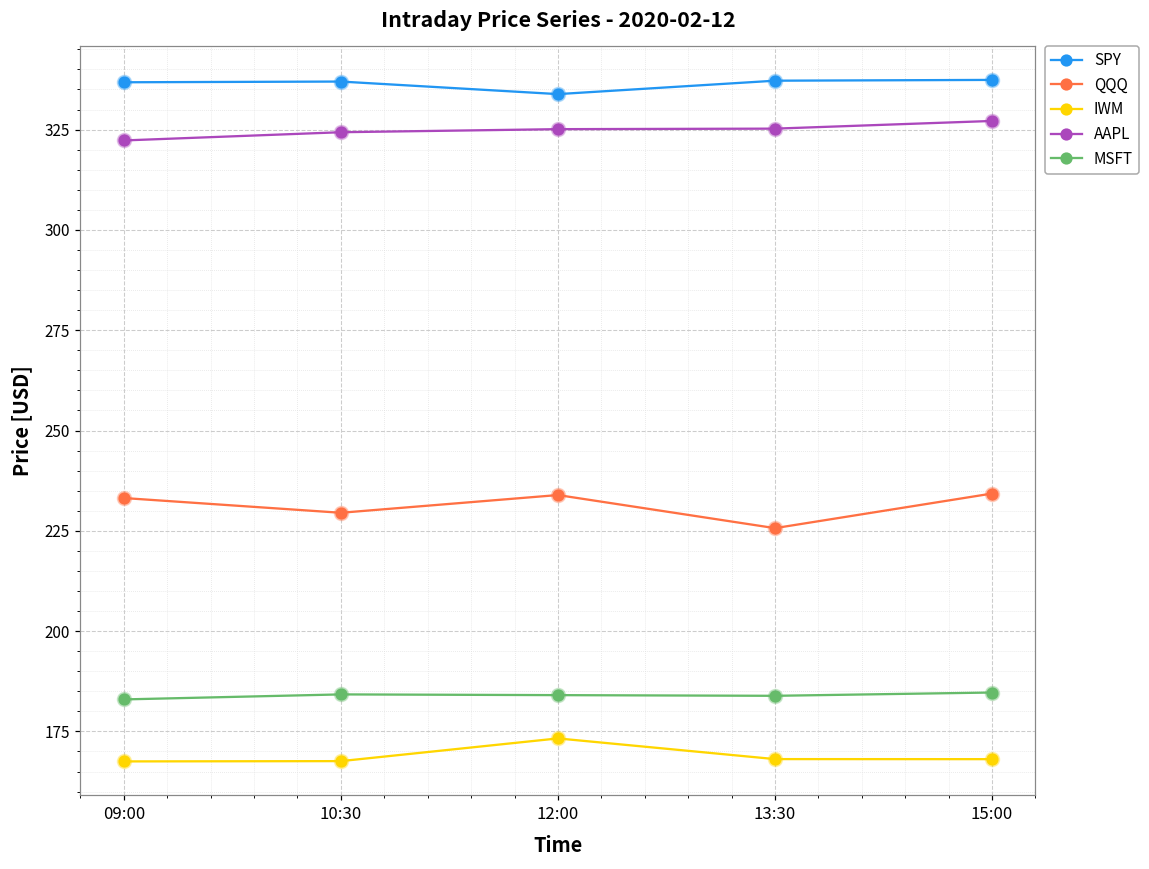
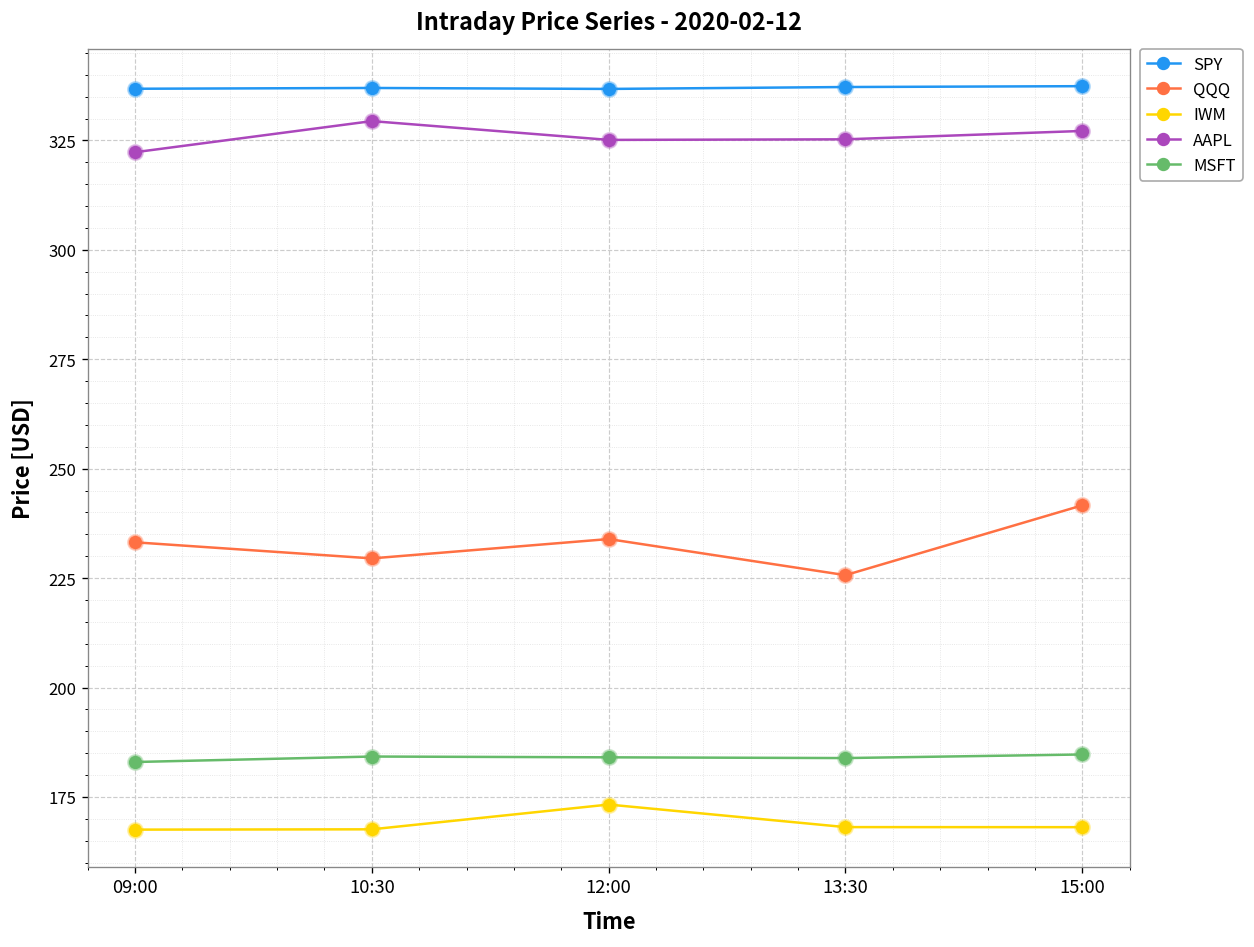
  {
    "SPY": {
      "09:00": 337,
      "10:30": 337,
-     "12:00": 334,
+     "12:00": 337,
      "13:30": 337,
      "15:00": 337
    },
    "QQQ": {
      "09:00": 233,
      "10:30": 230,
      "12:00": 234,
      "13:30": 226,
-     "15:00": 234
+     "15:00": 242
    },
    "IWM": {
      "09:00": 168,
      "10:30": 168,
      "12:00": 173,
      "13:30": 168,
      "15:00": 168
    },
    "AAPL": {
      "09:00": 322,
-     "10:30": 324,
+     "10:30": 329,
      "12:00": 325,
      "13:30": 325,
      "15:00": 327
    },
    "MSFT": {
      "09:00": 183,
      "10:30": 184,
      "12:00": 184,
      "13:30": 184,
      "15:00": 185
    }
  }
